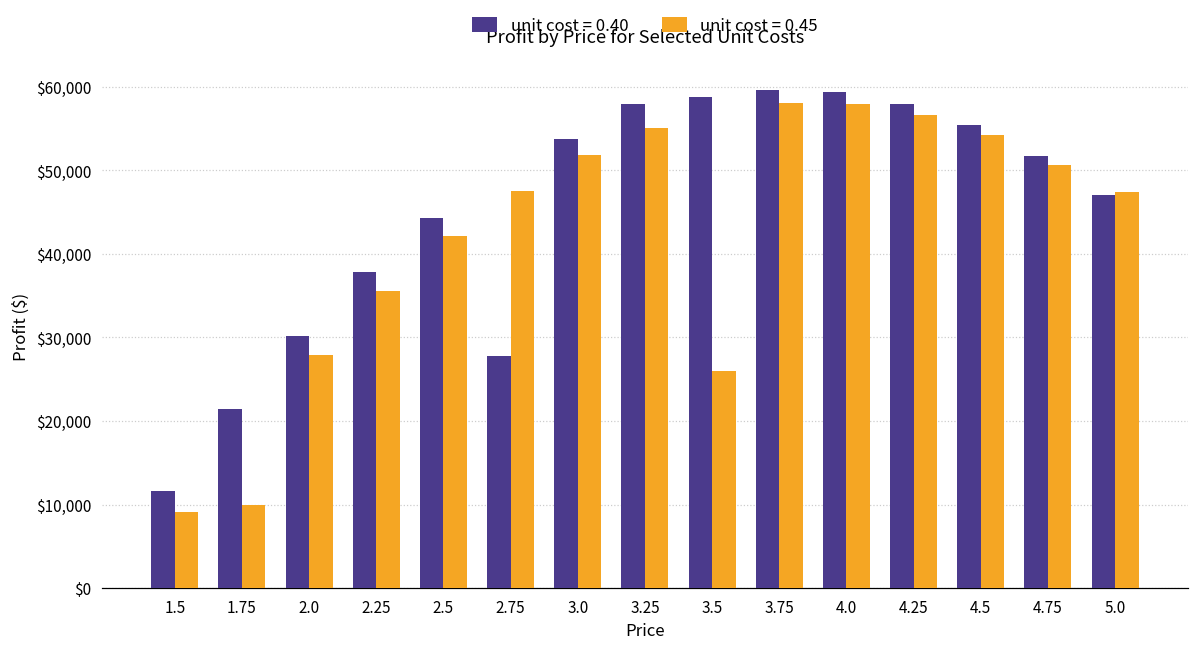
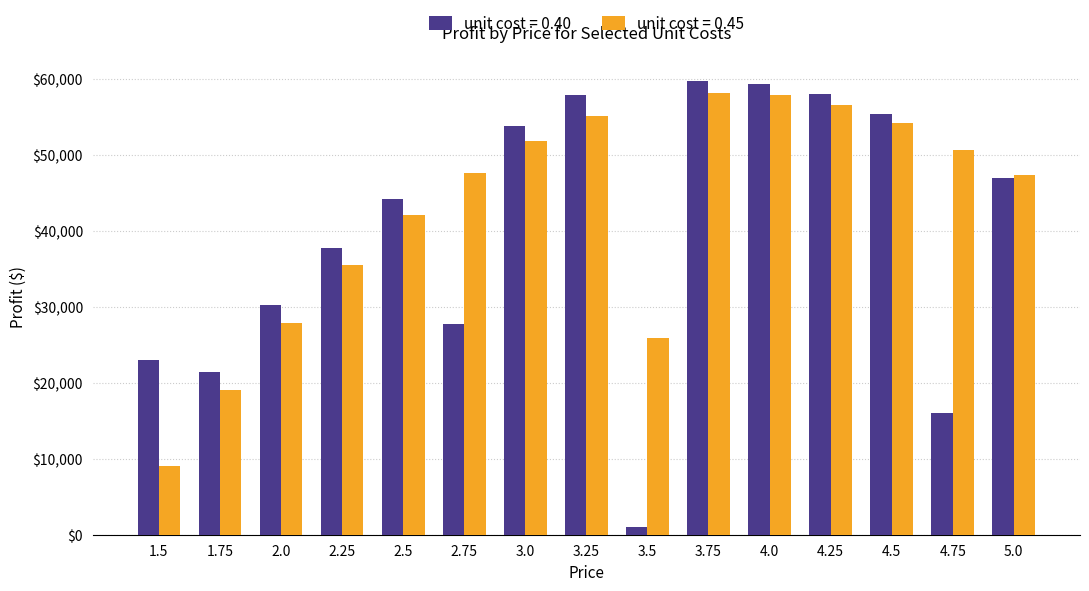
  {
    "unit cost = 0.40": {
-     "1.5": "$12,000",
+     "1.5": "$23,000",
      "1.75": "$21,000",
      "2.0": "$30,000",
      "2.25": "$38,000",
      "2.5": "$44,000",
      "2.75": "$28,000",
      "3.0": "$54,000",
      "3.25": "$58,000",
-     "3.5": "$59,000",
+     "3.5": "$1,000",
      "3.75": "$60,000",
      "4.0": "$59,000",
      "4.25": "$58,000",
      "4.5": "$55,000",
-     "4.75": "$52,000",
+     "4.75": "$16,000",
      "5.0": "$47,000"
    },
    "unit cost = 0.45": {
      "1.5": "$9,000",
-     "1.75": "$10,000",
+     "1.75": "$19,000",
      "2.0": "$28,000",
      "2.25": "$36,000",
      "2.5": "$42,000",
      "2.75": "$48,000",
      "3.0": "$52,000",
      "3.25": "$55,000",
      "3.5": "$26,000",
      "3.75": "$58,000",
      "4.0": "$58,000",
      "4.25": "$57,000",
      "4.5": "$54,000",
      "4.75": "$51,000",
      "5.0": "$47,000"
    }
  }
